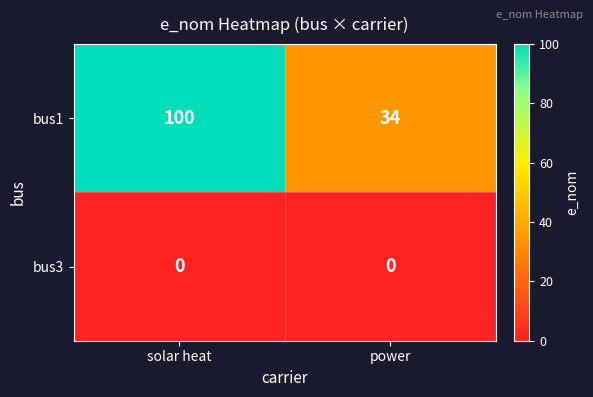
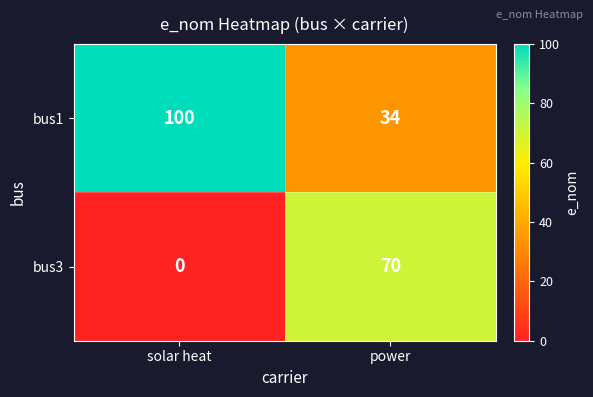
  {
    "bus1": {
      "solar heat": 100,
      "power": 34
    },
    "bus3": {
      "solar heat": 0,
-     "power": 0
+     "power": 70
    }
  }
